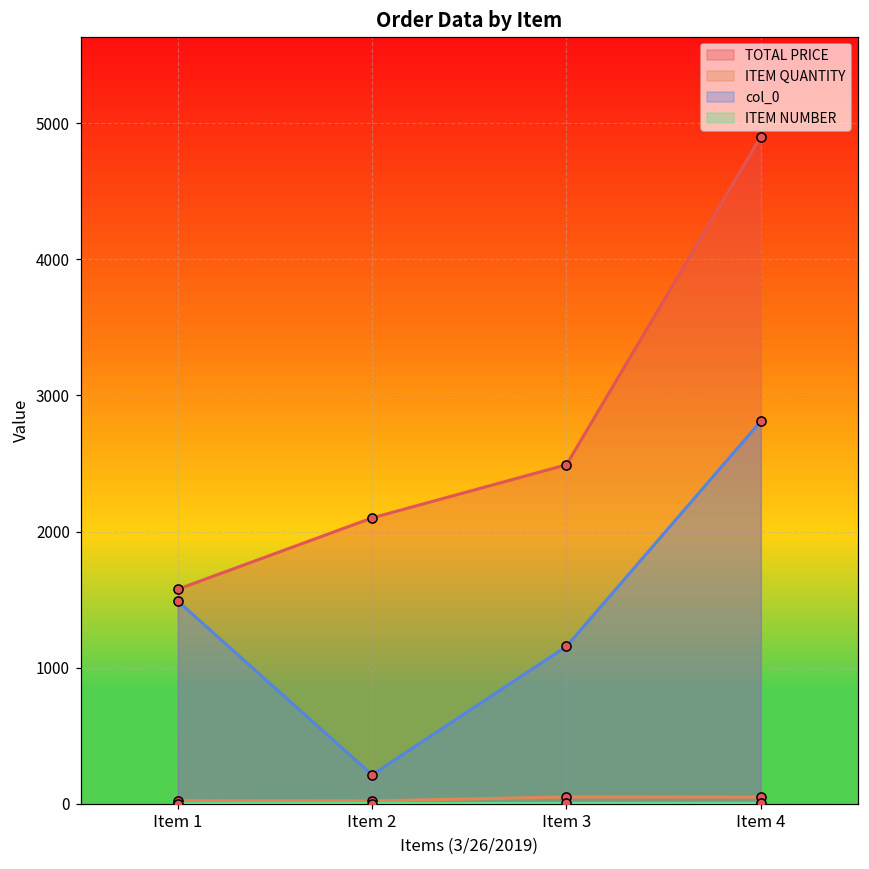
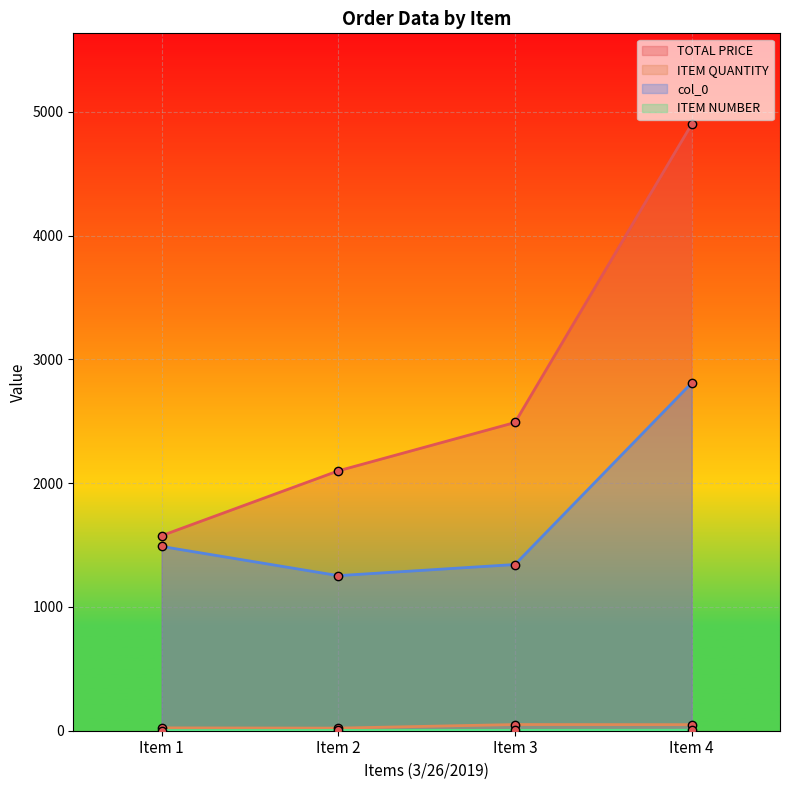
  {
    "col_0": {
      "Item 1": 1490,
-     "Item 2": 210,
-     "Item 3": 1160,
+     "Item 2": 1250,
+     "Item 3": 1340,
      "Item 4": 2810
    },
    "ITEM NUMBER": {
      "Item 1": 0,
      "Item 3": 0,
      "Item 4": 0
    }
  }
